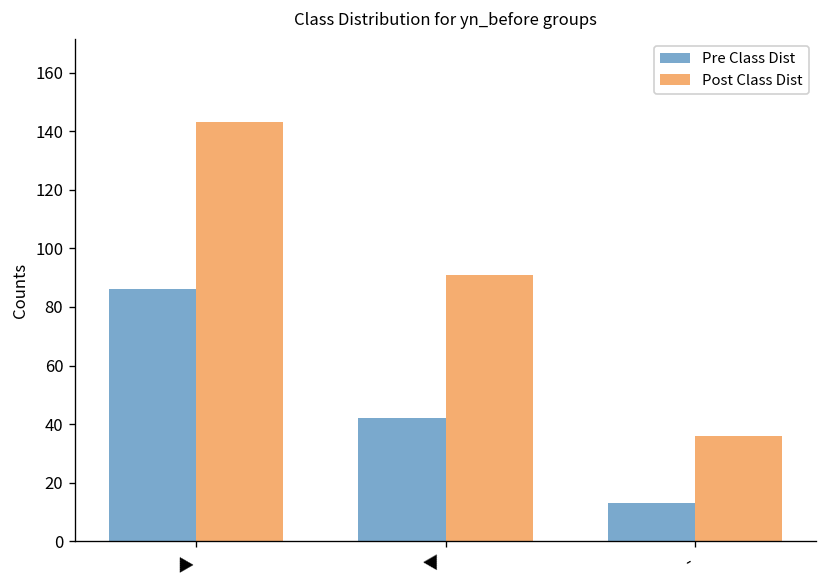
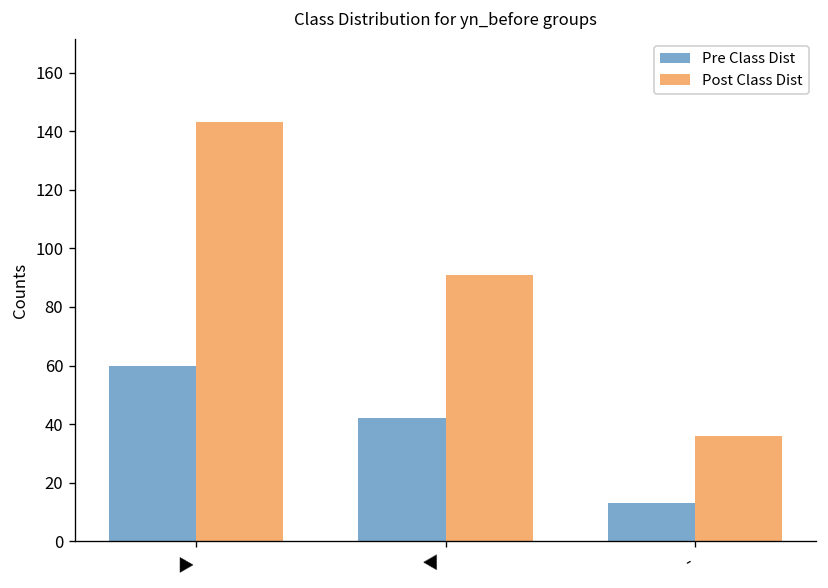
  {
    "Pre Class Dist": {
-     "▲": 86,
+     "▲": 60,
      "▼": 42,
      "-": 13
    },
    "Post Class Dist": {
      "▲": 143,
      "▼": 91,
      "-": 36
    }
  }
